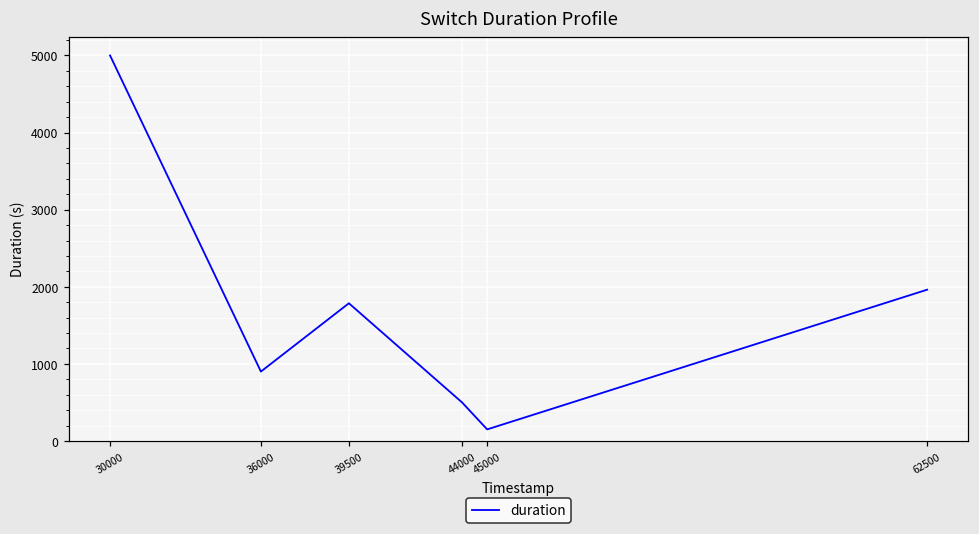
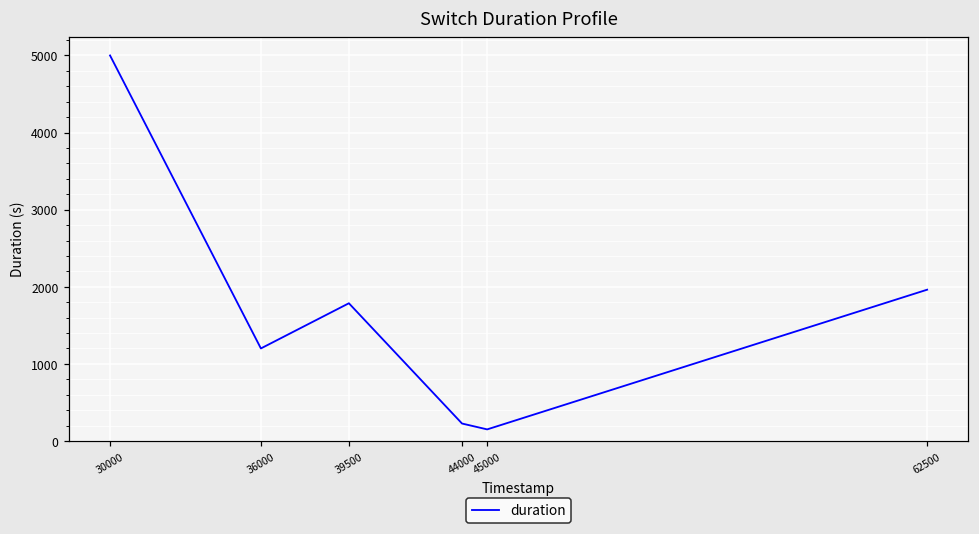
  {
    "30000": 5000,
-   "36000": 900,
+   "36000": 1200,
    "39500": 1800,
-   "44000": 500,
+   "44000": 200,
    "45000": 200,
    "62500": 2000
  }
